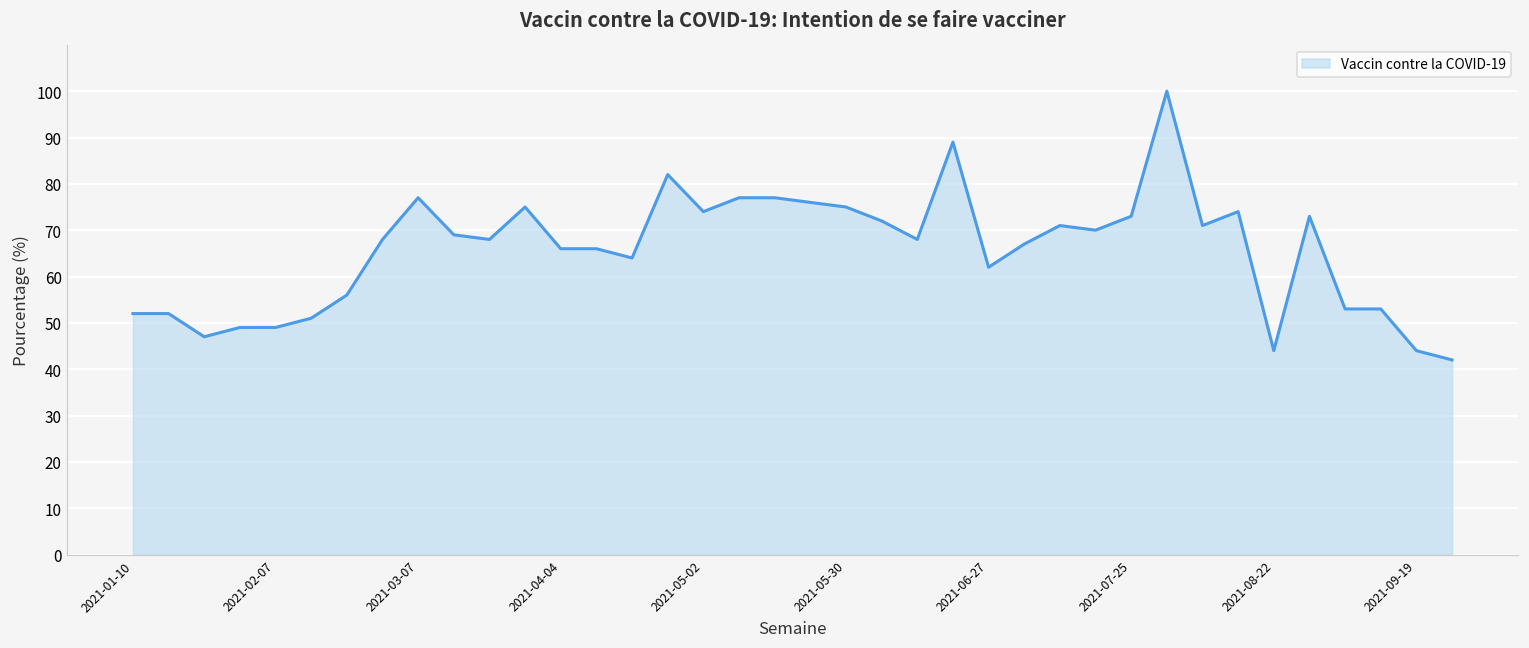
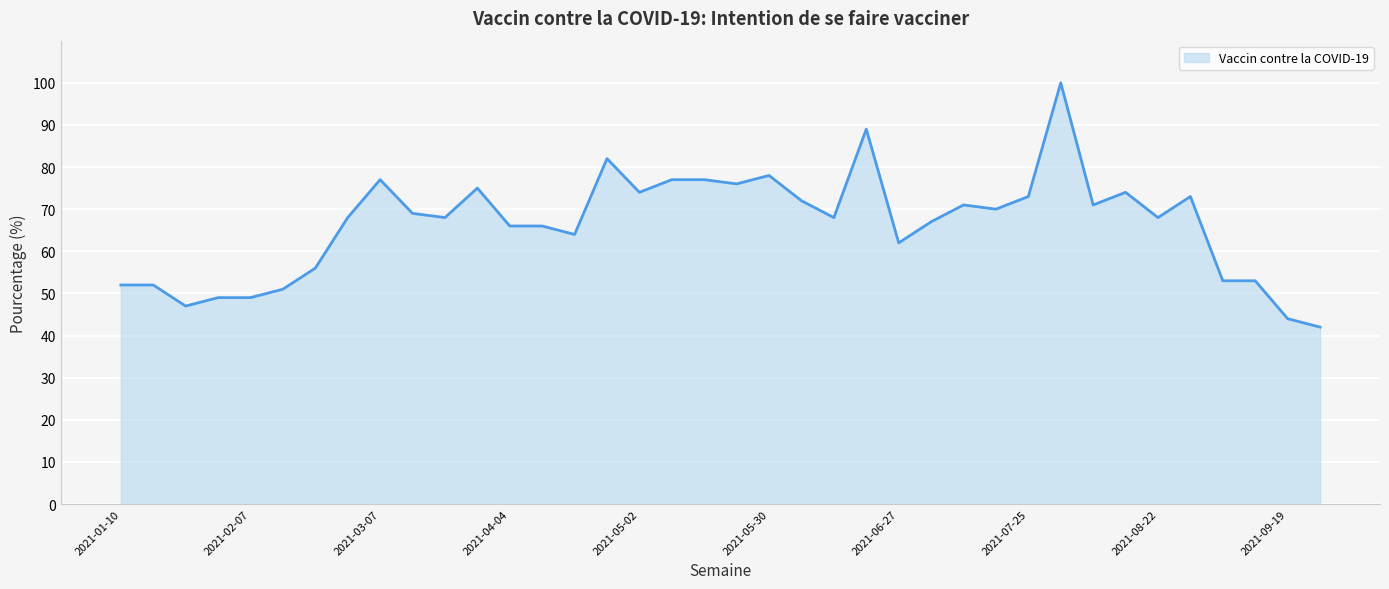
  {
    "2021-01-10": 52,
    "2021-02-07": 49,
    "2021-03-07": 77,
    "2021-04-04": 66,
    "2021-05-02": 74,
-   "2021-05-30": 75,
+   "2021-05-30": 78,
    "2021-06-27": 62,
    "2021-07-25": 73,
-   "2021-08-22": 44,
+   "2021-08-22": 68,
    "2021-09-19": 44
  }
